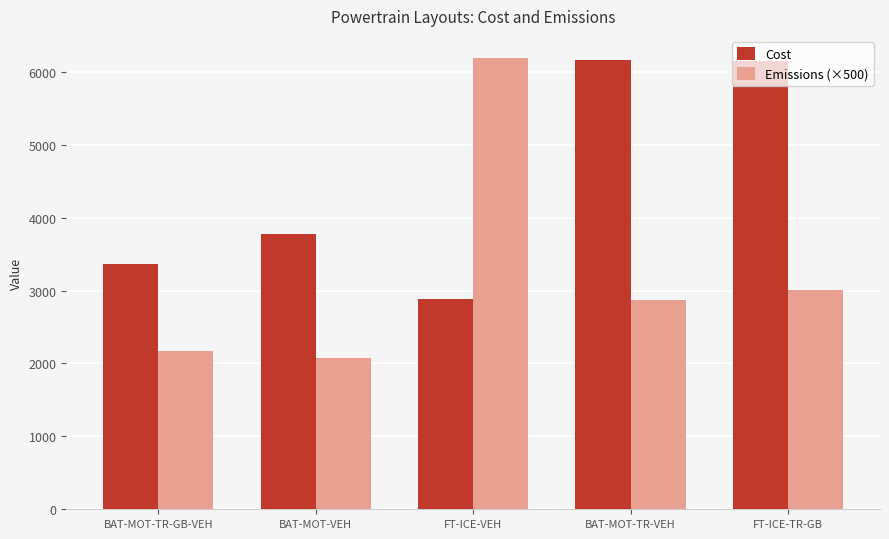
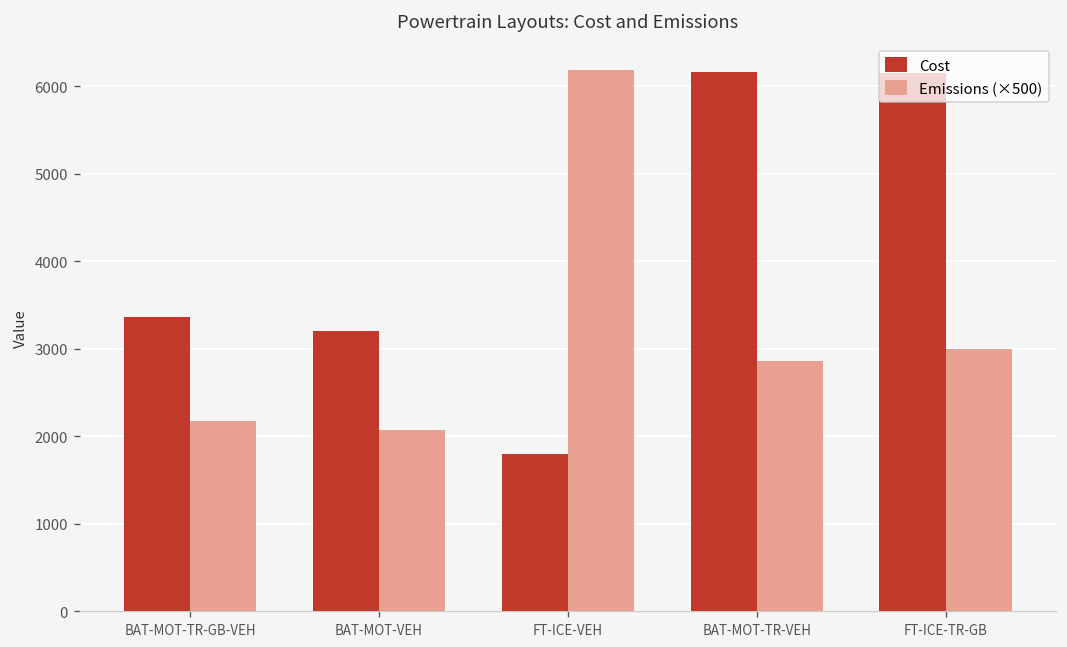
  {
    "Cost": {
      "BAT-MOT-TR-GB-VEH": 3400,
-     "BAT-MOT-VEH": 3800,
-     "FT-ICE-VEH": 2900,
+     "BAT-MOT-VEH": 3200,
+     "FT-ICE-VEH": 1800,
      "BAT-MOT-TR-VEH": 6200
    },
    "Emissions (×500)": {
      "BAT-MOT-TR-GB-VEH": 2200,
      "BAT-MOT-VEH": 2100,
      "FT-ICE-VEH": 6200,
      "BAT-MOT-TR-VEH": 2900,
      "FT-ICE-TR-GB": 3000
    }
  }
